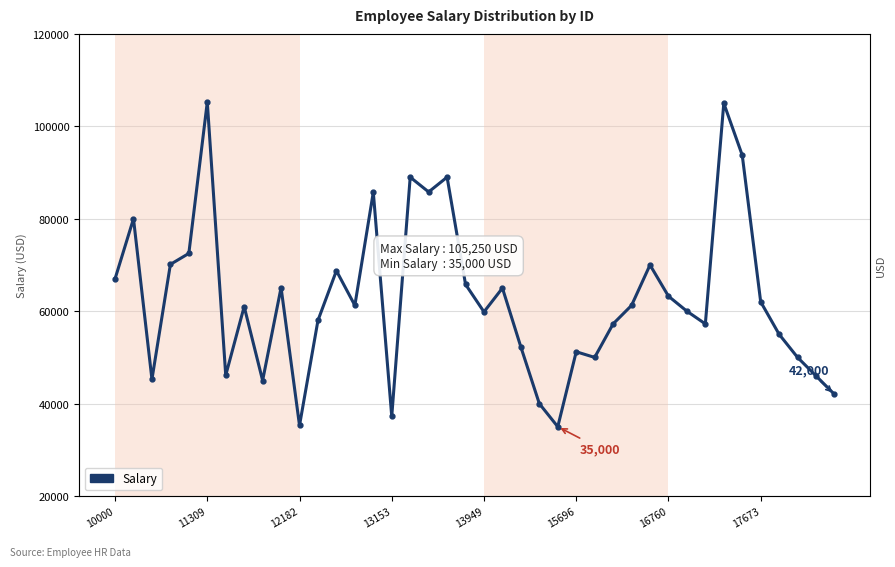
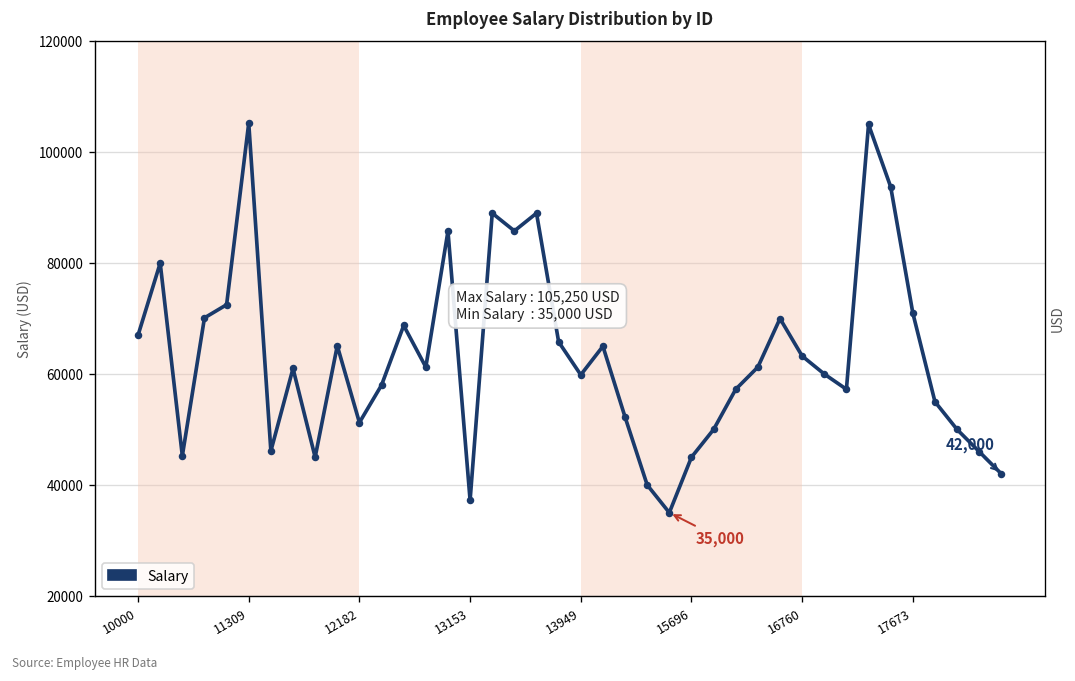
  {
    "10000": 67000,
    "11309": 105000,
-   "12182": 35000,
+   "12182": 51000,
    "13153": 37000,
    "13949": 60000,
-   "15696": 51000,
+   "15696": 45000,
    "16760": 63000,
-   "17673": 62000
+   "17673": 71000
  }
